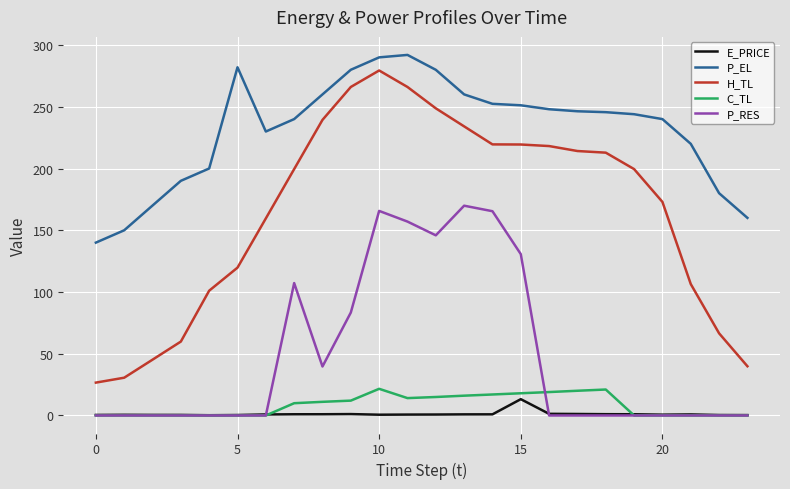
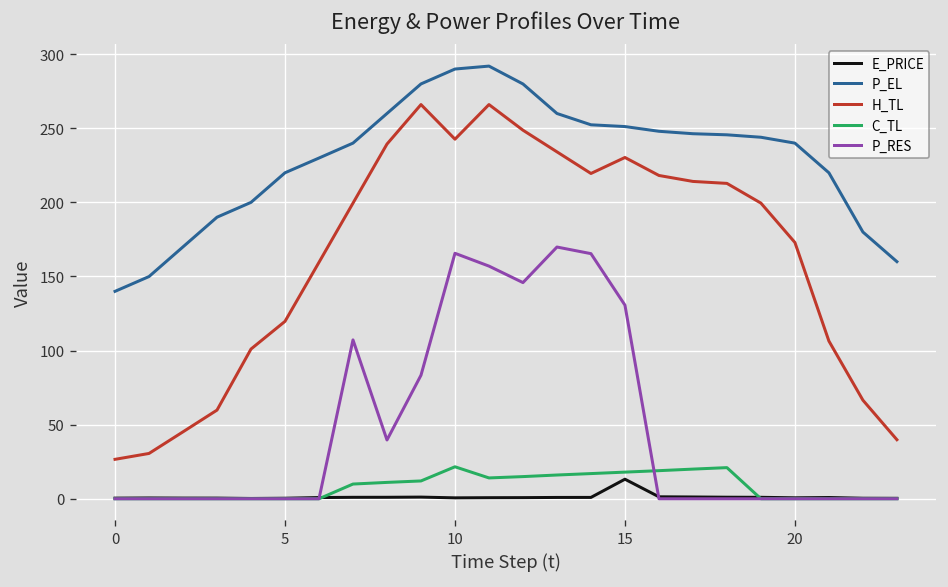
  {
    "E_PRICE": {
      "10": 1,
      "15": 13
    },
    "P_EL": {
      "0": 140,
-     "5": 282,
+     "5": 220,
      "10": 290,
      "15": 251,
      "20": 240
    },
    "H_TL": {
      "0": 27,
      "5": 120,
-     "10": 279,
-     "15": 219,
+     "10": 243,
+     "15": 230,
      "20": 173
    },
    "C_TL": {
      "10": 22,
      "15": 18
    },
    "P_RES": {
      "10": 166,
      "15": 131
    }
  }
